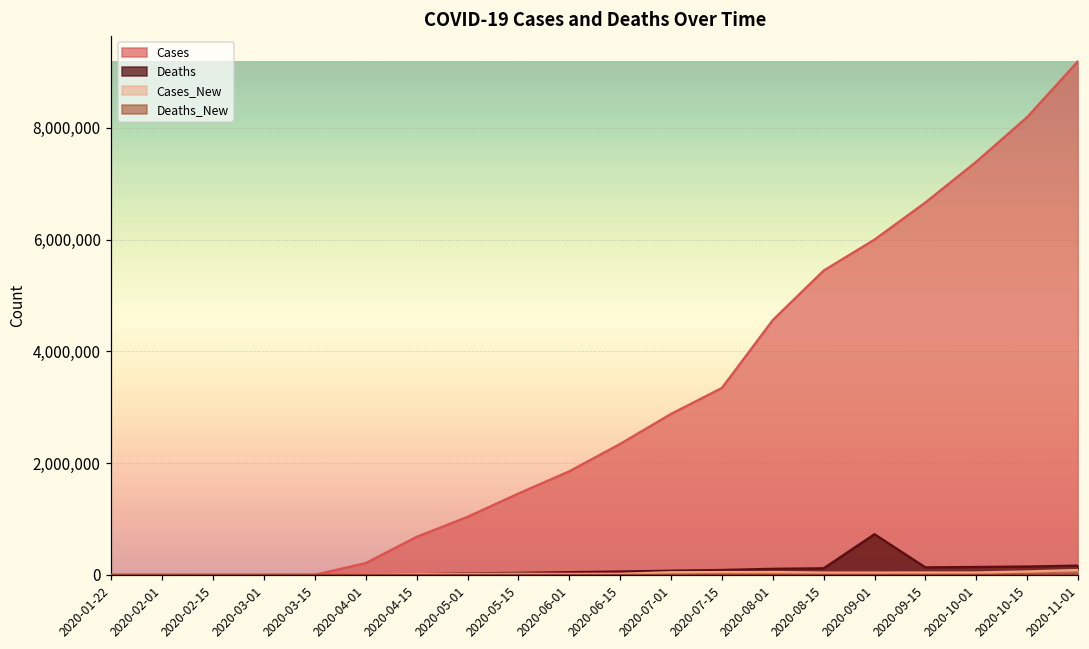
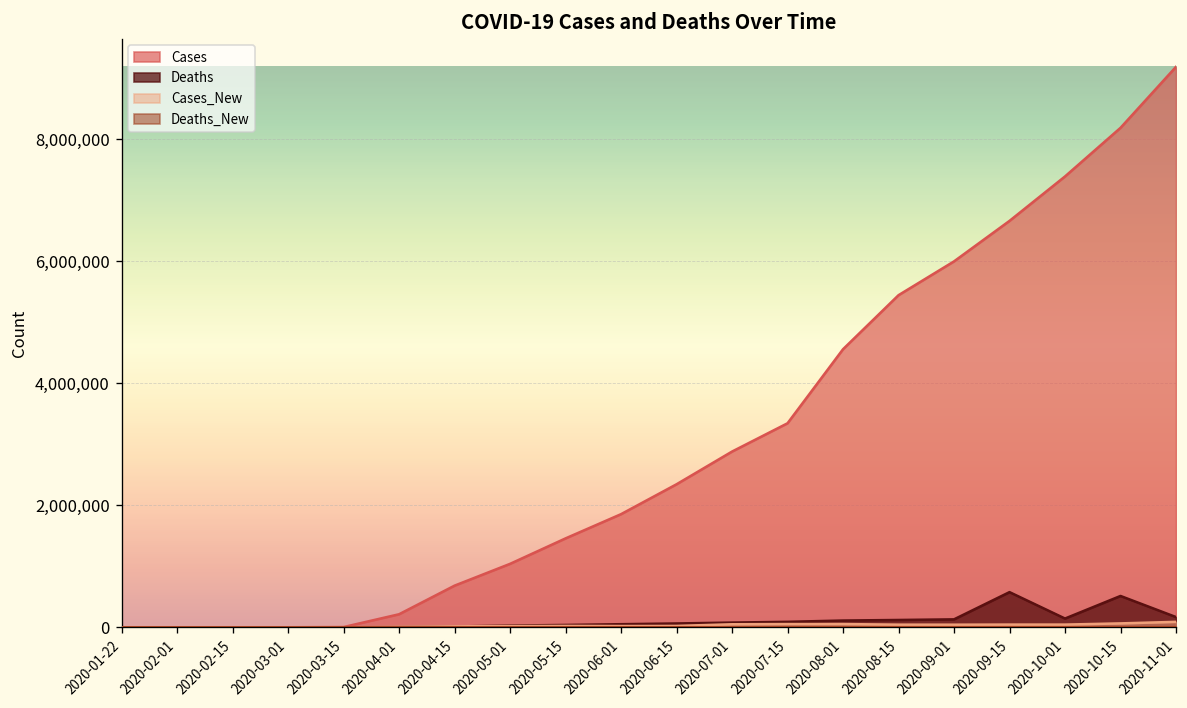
  {
    "Deaths": {
      "2020-08-01": "100,000",
      "2020-08-15": "100,000",
-     "2020-09-01": "700,000",
-     "2020-09-15": "100,000",
+     "2020-09-01": "100,000",
+     "2020-09-15": "600,000",
      "2020-10-01": "100,000",
-     "2020-10-15": "200,000",
+     "2020-10-15": "500,000",
      "2020-11-01": "200,000"
    },
    "Cases_New": {
      "2020-08-01": "100,000",
      "2020-10-15": "100,000",
      "2020-11-01": "100,000"
    }
  }
